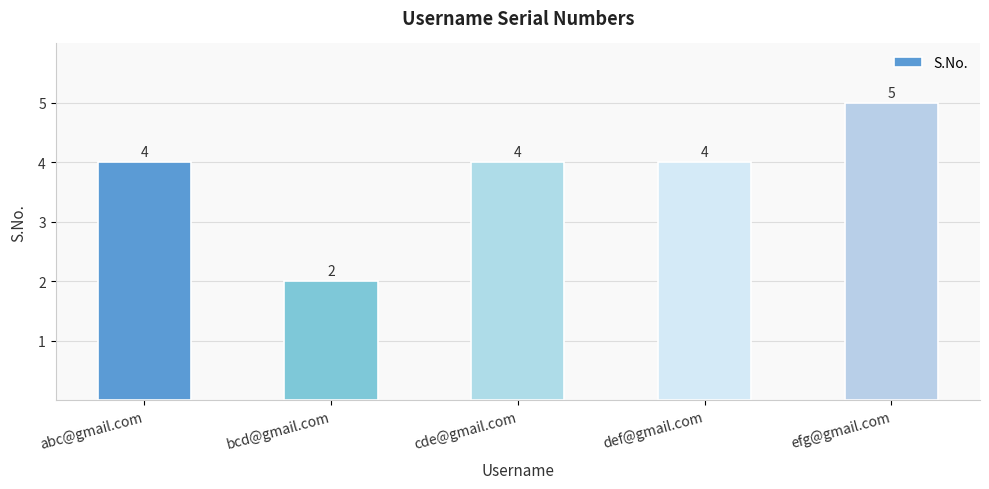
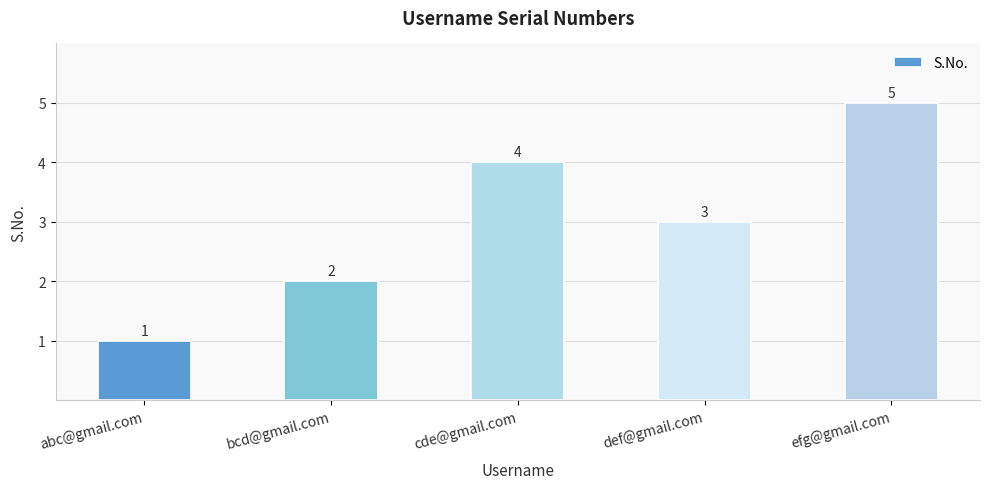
  {
-   "abc@gmail.com": 4,
+   "abc@gmail.com": 1,
    "bcd@gmail.com": 2,
    "cde@gmail.com": 4,
-   "def@gmail.com": 4,
+   "def@gmail.com": 3,
    "efg@gmail.com": 5
  }
